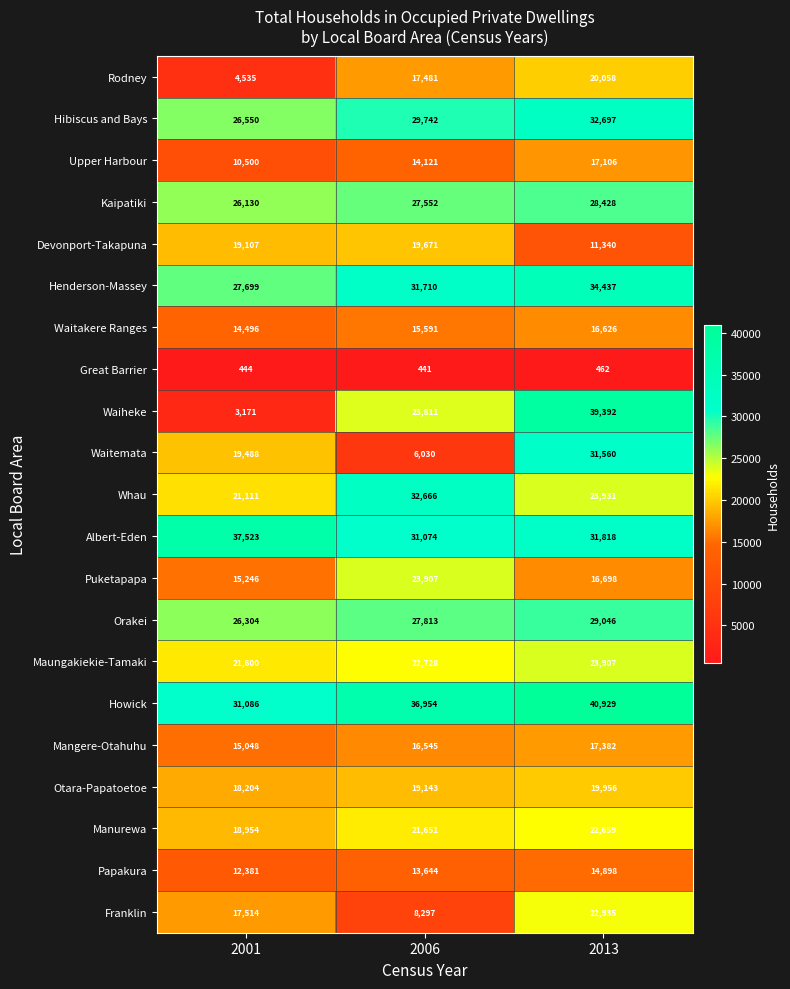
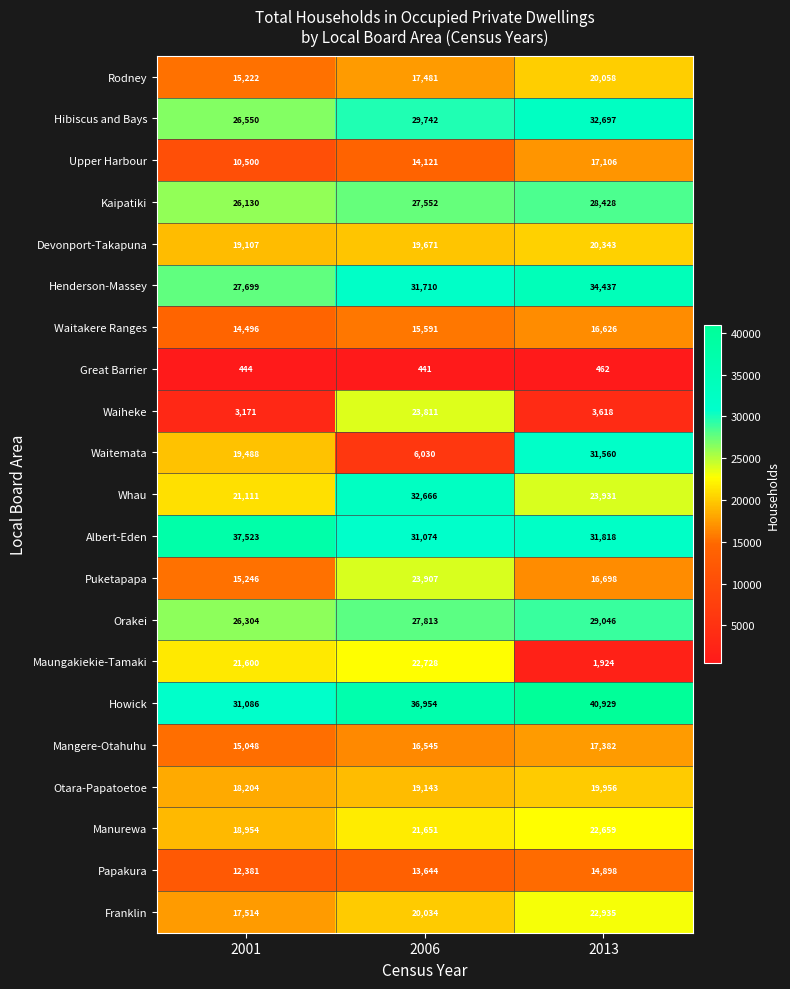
  {
    "Rodney": {
-     "2001": "4,535",
+     "2001": "15,222",
      "2006": "17,481",
      "2013": "20,058"
    },
    "Hibiscus and Bays": {
      "2001": "26,550",
      "2006": "29,742",
      "2013": "32,697"
    },
    "Upper Harbour": {
      "2001": "10,500",
      "2006": "14,121",
      "2013": "17,106"
    },
    "Kaipatiki": {
      "2001": "26,130",
      "2006": "27,552",
      "2013": "28,428"
    },
    "Devonport-Takapuna": {
      "2001": "19,107",
      "2006": "19,671",
-     "2013": "11,340"
+     "2013": "20,343"
    },
    "Henderson-Massey": {
      "2001": "27,699",
      "2006": "31,710",
      "2013": "34,437"
    },
    "Waitakere Ranges": {
      "2001": "14,496",
      "2006": "15,591",
      "2013": "16,626"
    },
    "Great Barrier": {
      "2001": "444",
      "2006": "441",
      "2013": "462"
    },
    "Waiheke": {
      "2001": "3,171",
      "2006": "23,811",
-     "2013": "39,392"
+     "2013": "3,618"
    },
    "Waitemata": {
      "2001": "19,488",
      "2006": "6,030",
      "2013": "31,560"
    },
    "Whau": {
      "2001": "21,111",
      "2006": "32,666",
      "2013": "23,931"
    },
    "Albert-Eden": {
      "2001": "37,523",
      "2006": "31,074",
      "2013": "31,818"
    },
    "Puketapapa": {
      "2001": "15,246",
      "2006": "23,907",
      "2013": "16,698"
    },
    "Orakei": {
      "2001": "26,304",
      "2006": "27,813",
      "2013": "29,046"
    },
    "Maungakiekie-Tamaki": {
      "2001": "21,600",
      "2006": "22,728",
-     "2013": "23,907"
+     "2013": "1,924"
    },
    "Howick": {
      "2001": "31,086",
      "2006": "36,954",
      "2013": "40,929"
    },
    "Mangere-Otahuhu": {
      "2001": "15,048",
      "2006": "16,545",
      "2013": "17,382"
    },
    "Otara-Papatoetoe": {
      "2001": "18,204",
      "2006": "19,143",
      "2013": "19,956"
    },
    "Manurewa": {
      "2001": "18,954",
      "2006": "21,651",
      "2013": "22,659"
    },
    "Papakura": {
      "2001": "12,381",
      "2006": "13,644",
      "2013": "14,898"
    },
    "Franklin": {
      "2001": "17,514",
-     "2006": "8,297",
+     "2006": "20,034",
      "2013": "22,935"
    }
  }
